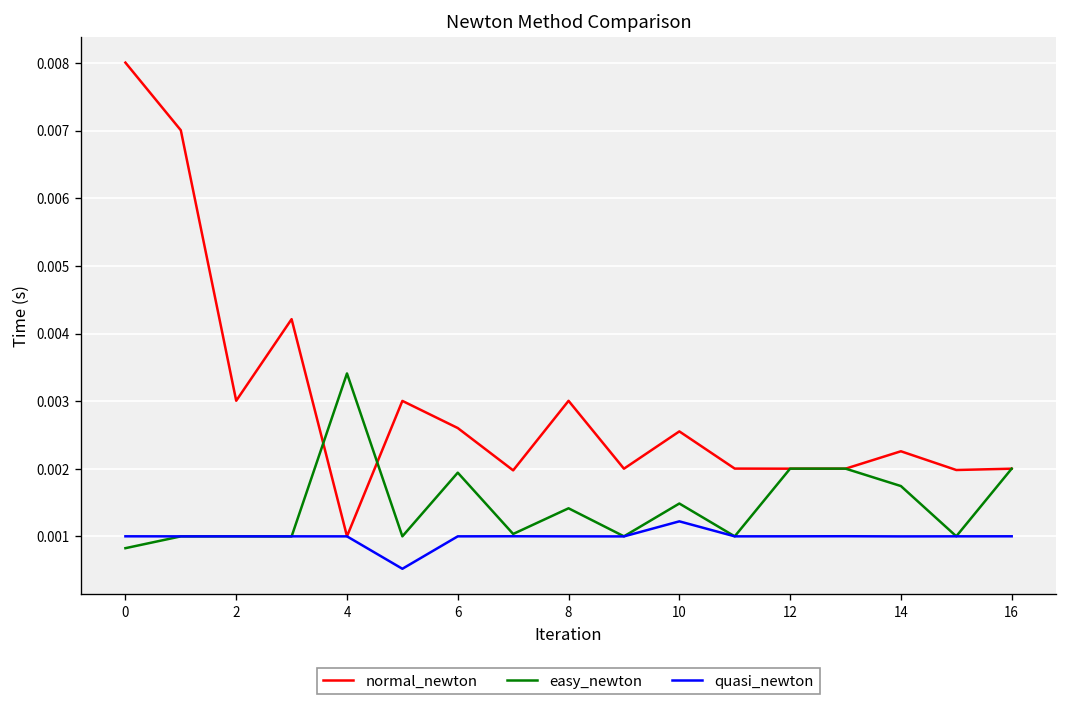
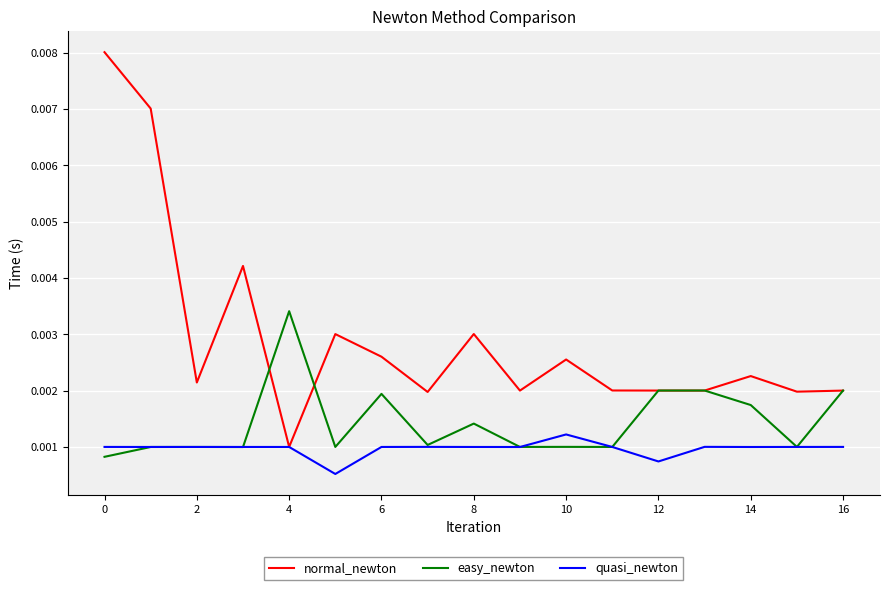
  {
    "normal_newton": {
      "0": 0.0080,
-     "2": 0.0030,
+     "2": 0.0021,
      "6": 0.0026,
      "8": 0.0030,
      "10": 0.0026,
      "14": 0.0023
    },
    "easy_newton": {
      "0": 0.0008,
      "4": 0.0034,
      "6": 0.0019,
      "8": 0.0014,
-     "10": 0.0015,
+     "10": 0.0010,
      "14": 0.0017
    },
    "quasi_newton": {
      "0": 0.0010,
      "6": 0.0010,
      "8": 0.0010,
      "10": 0.0012,
-     "12": 0.0010,
+     "12": 0.0007,
      "14": 0.0010,
      "16": 0.0010
    }
  }
